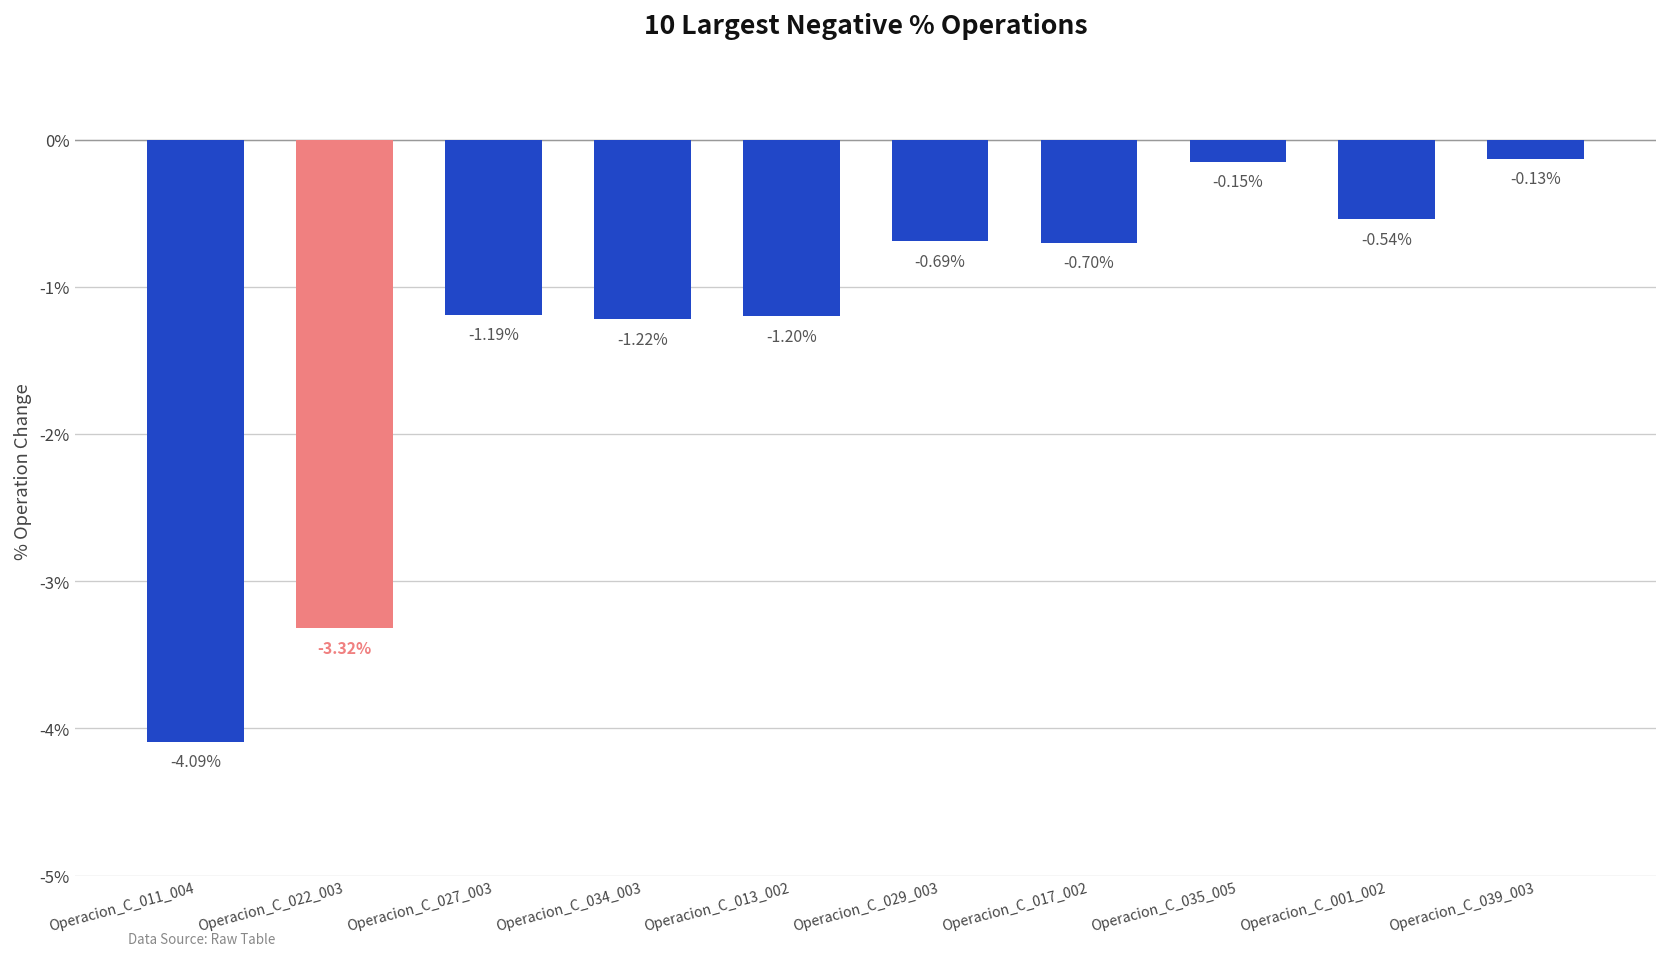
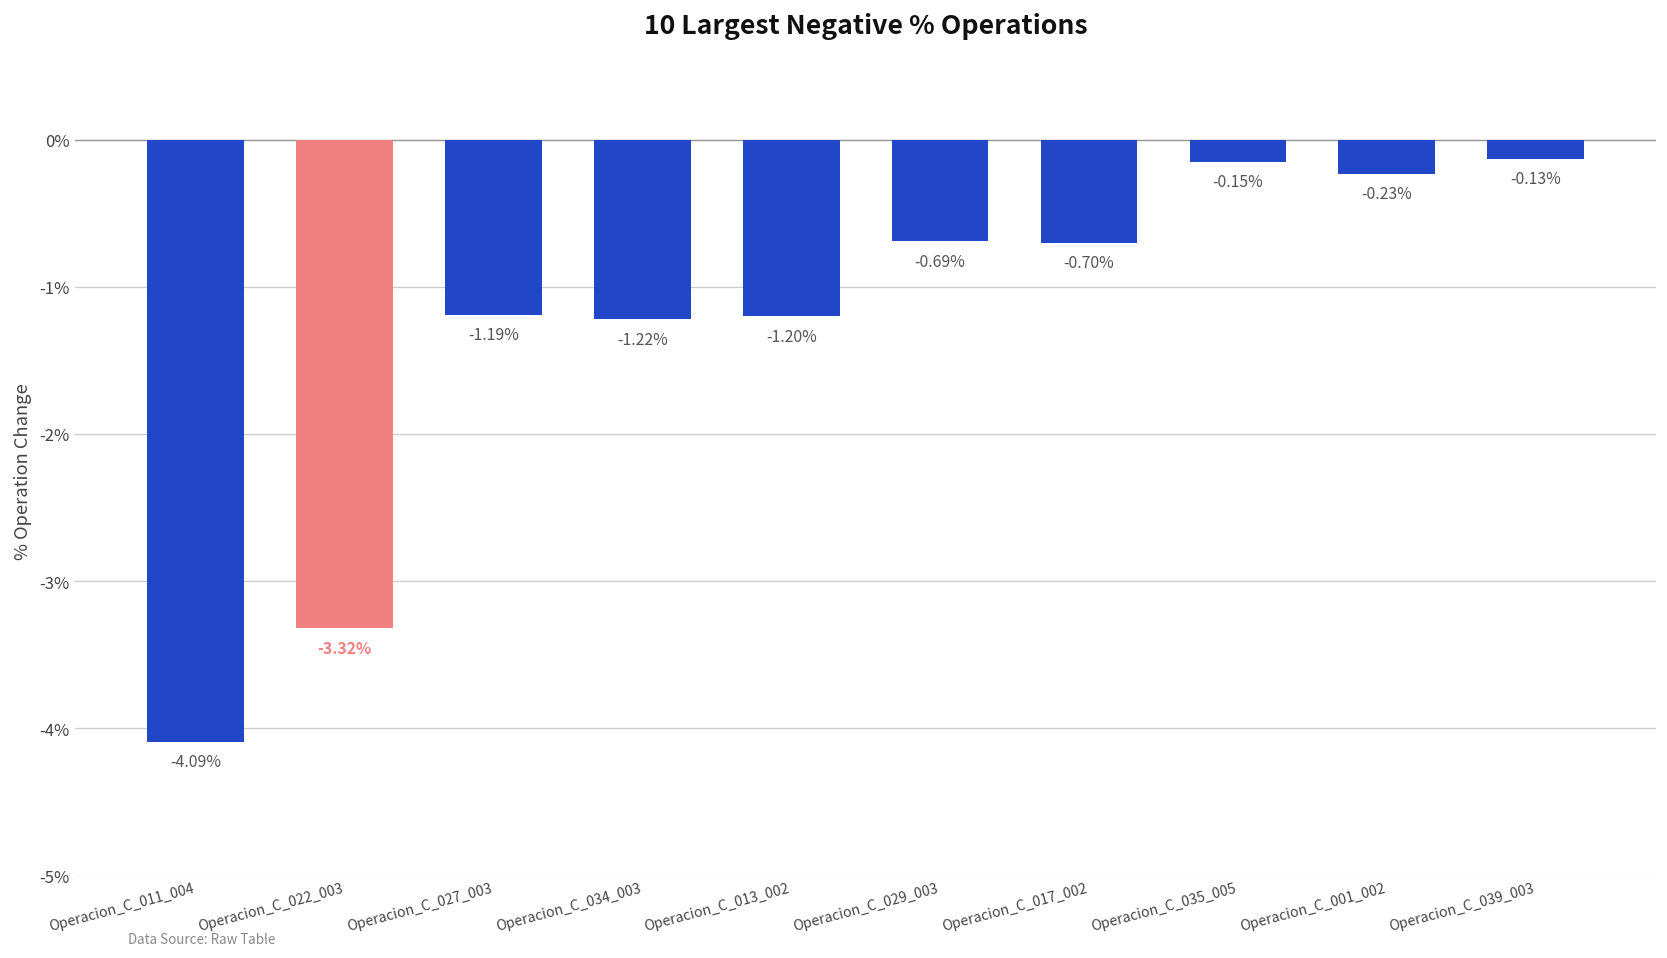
  {
    "Operacion_C_011_004": "-4.09%",
    "Operacion_C_022_003": "-3.32%",
    "Operacion_C_027_003": "-1.19%",
    "Operacion_C_034_003": "-1.22%",
    "Operacion_C_013_002": "-1.20%",
    "Operacion_C_029_003": "-0.69%",
    "Operacion_C_017_002": "-0.70%",
    "Operacion_C_035_005": "-0.15%",
-   "Operacion_C_001_002": "-0.54%",
+   "Operacion_C_001_002": "-0.23%",
    "Operacion_C_039_003": "-0.13%"
  }
